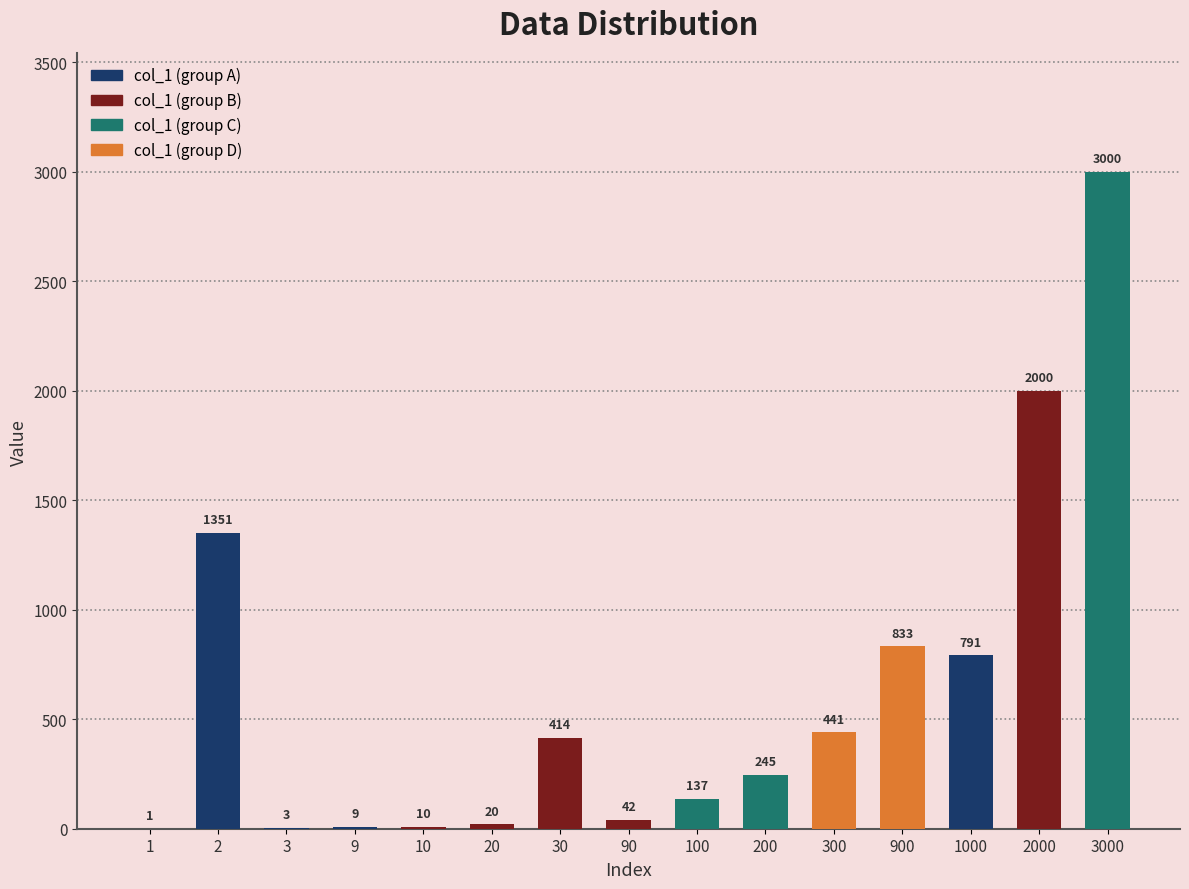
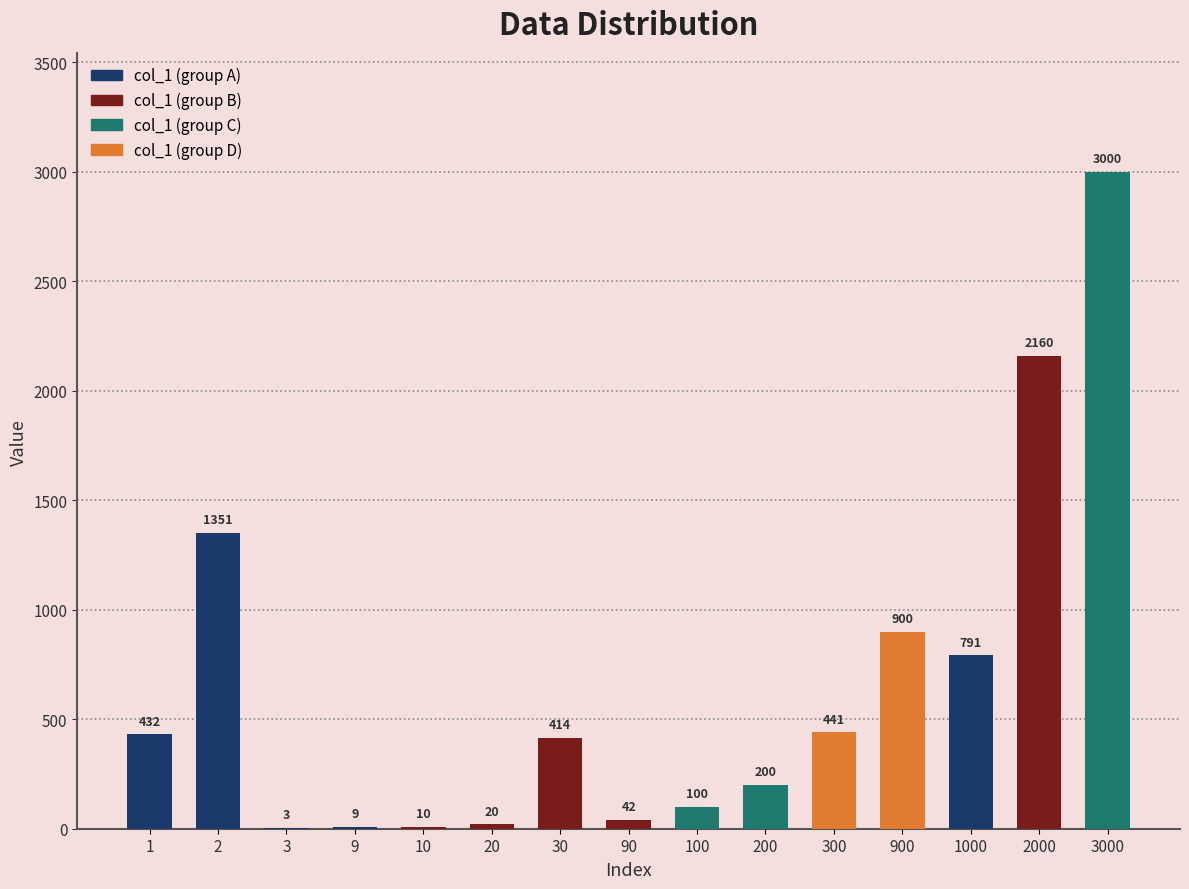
  {
-   "1": 1,
+   "1": 432,
    "2": 1351,
    "3": 3,
    "9": 9,
    "10": 10,
    "20": 20,
    "30": 414,
    "90": 42,
-   "100": 137,
-   "200": 245,
+   "100": 100,
+   "200": 200,
    "300": 441,
-   "900": 833,
+   "900": 900,
    "1000": 791,
-   "2000": 2000,
+   "2000": 2160,
    "3000": 3000
  }
